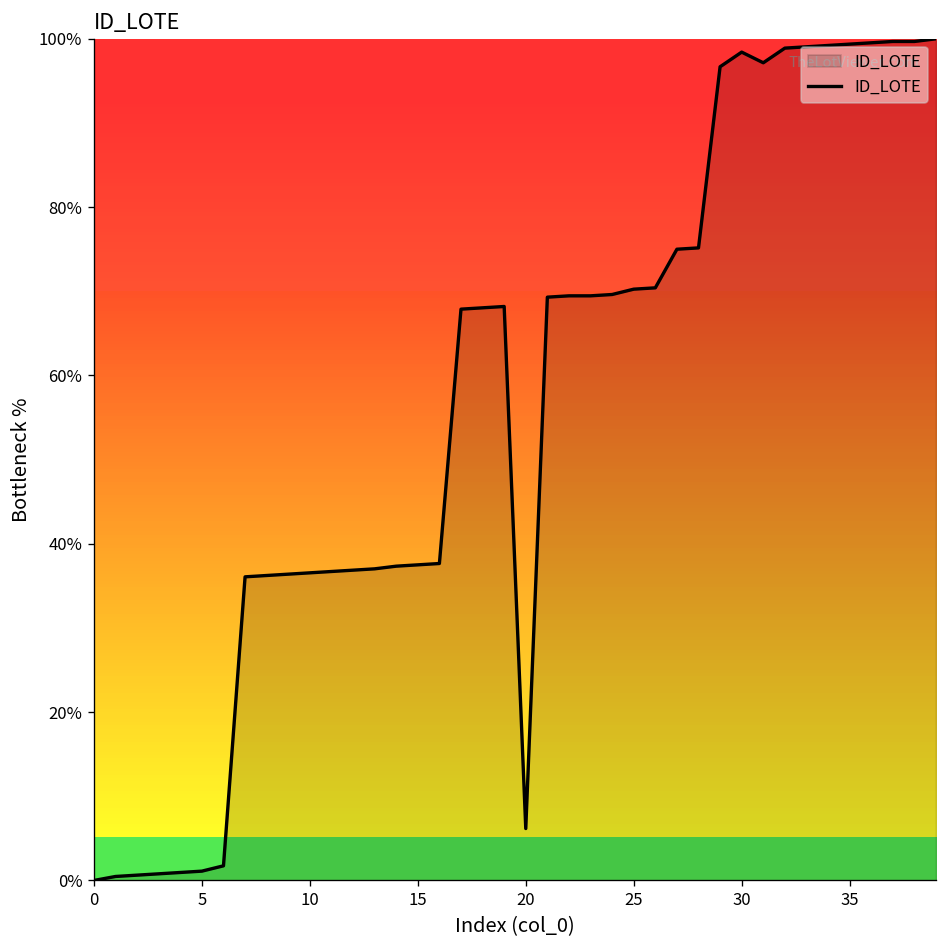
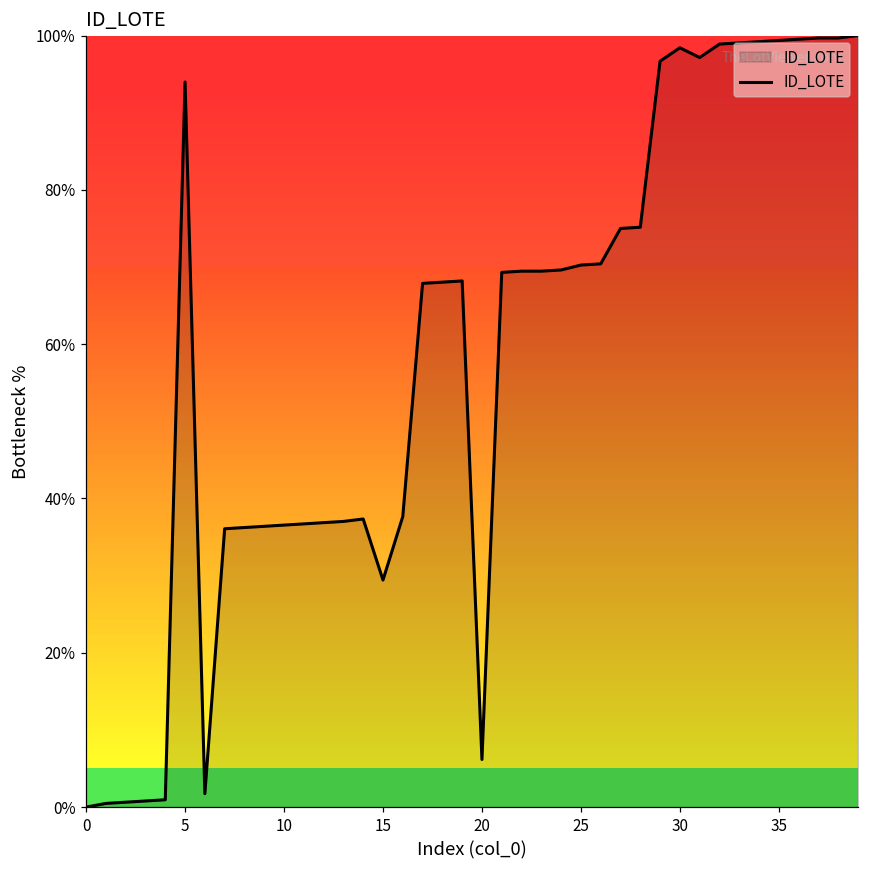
  {
    "0": "0%",
-   "5": "1%",
+   "5": "94%",
    "10": "37%",
-   "15": "38%",
+   "15": "29%",
    "20": "6%",
    "25": "70%",
    "30": "98%",
    "35": "99%"
  }
